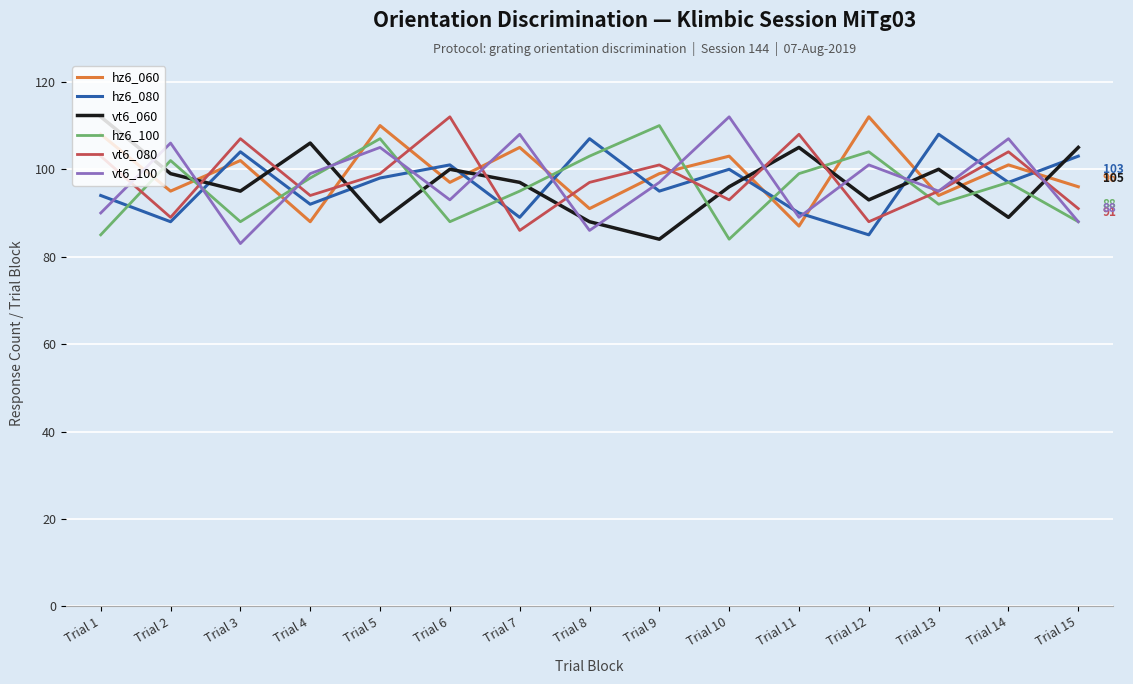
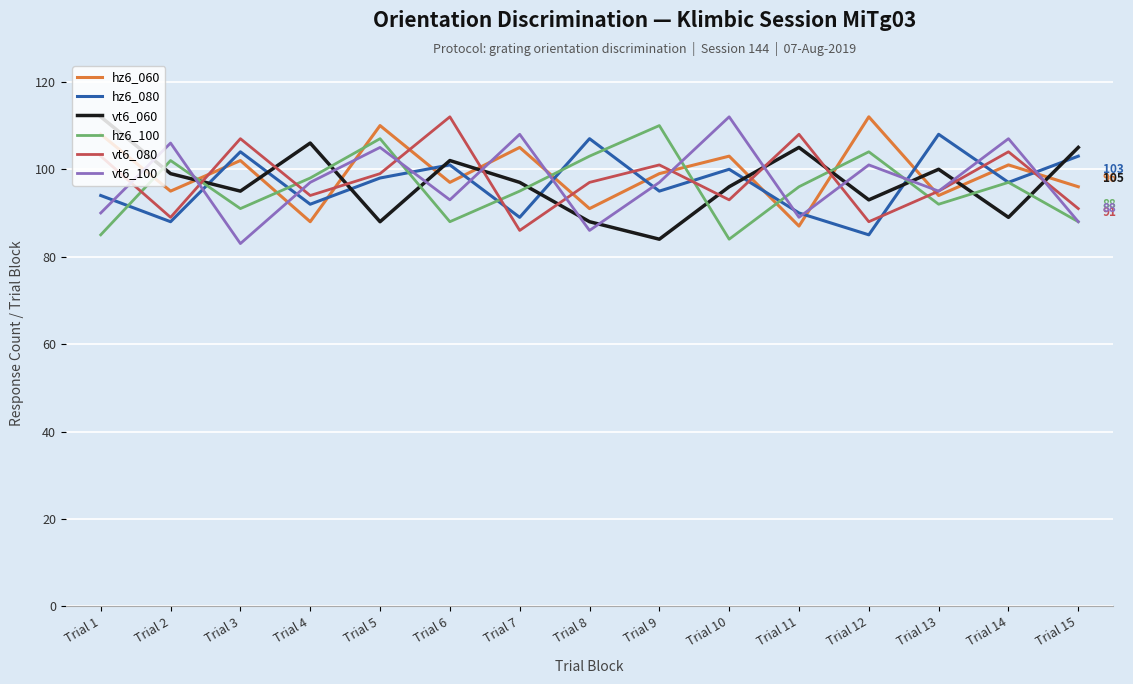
  {
    "hz6_080": {
      "Trial 1": 94,
      "Trial 2": 88,
      "Trial 3": 104,
      "Trial 4": 92,
      "Trial 5": 98,
      "Trial 6": 101,
      "Trial 7": 89,
      "Trial 8": 107,
      "Trial 9": 95,
      "Trial 10": 100,
      "Trial 11": 90,
      "Trial 12": 85,
      "Trial 13": 108
    },
    "vt6_060": {
      "Trial 2": 99,
      "Trial 3": 95,
      "Trial 4": 106,
      "Trial 5": 88,
-     "Trial 6": 100,
+     "Trial 6": 102,
      "Trial 7": 97,
      "Trial 8": 88,
      "Trial 9": 84,
      "Trial 10": 96,
      "Trial 11": 105,
      "Trial 12": 93,
      "Trial 13": 100,
      "Trial 14": 89,
      "Trial 15": 105
    },
    "hz6_100": {
      "Trial 1": 85,
      "Trial 2": 102,
-     "Trial 3": 88,
+     "Trial 3": 91,
      "Trial 4": 98,
      "Trial 5": 107,
      "Trial 6": 88,
      "Trial 7": 95,
      "Trial 8": 103,
      "Trial 9": 110,
      "Trial 10": 84,
-     "Trial 11": 99,
+     "Trial 11": 96,
      "Trial 12": 104,
      "Trial 13": 92
    },
    "vt6_100": {
      "Trial 1": 90,
      "Trial 2": 106,
      "Trial 3": 83,
-     "Trial 4": 99,
+     "Trial 4": 97,
      "Trial 5": 105,
      "Trial 6": 93,
      "Trial 7": 108,
      "Trial 8": 86,
      "Trial 9": 97,
      "Trial 10": 112,
      "Trial 11": 89,
      "Trial 12": 101,
      "Trial 14": 107
    }
  }
